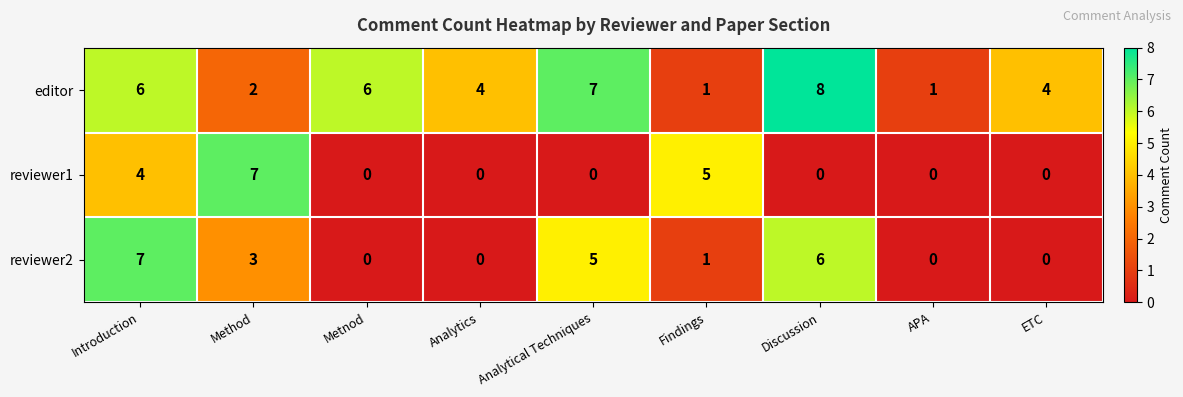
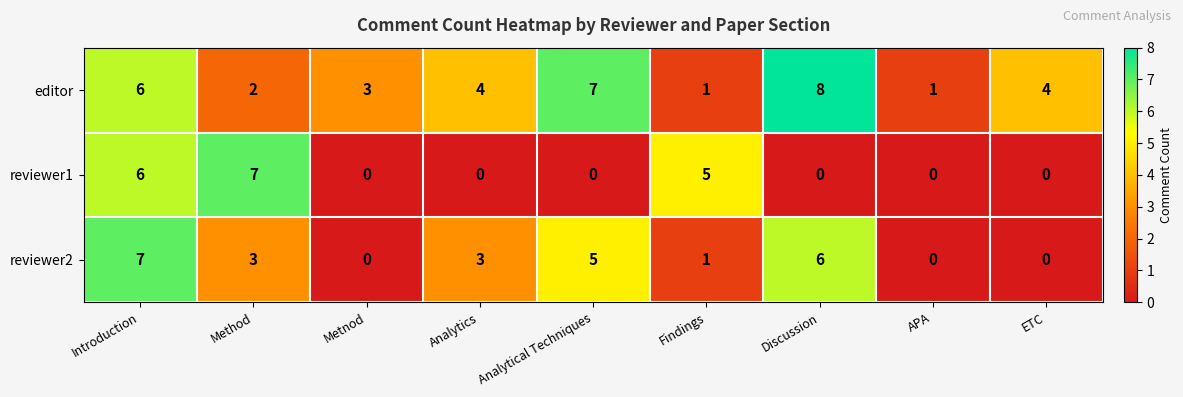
  {
    "editor": {
      "Introduction": 6,
      "Method": 2,
-     "Metnod": 6,
+     "Metnod": 3,
      "Analytics": 4,
      "Analytical Techniques": 7,
      "Findings": 1,
      "Discussion": 8,
      "APA": 1,
      "ETC": 4
    },
    "reviewer1": {
-     "Introduction": 4,
+     "Introduction": 6,
      "Method": 7,
      "Metnod": 0,
      "Analytics": 0,
      "Analytical Techniques": 0,
      "Findings": 5,
      "Discussion": 0,
      "APA": 0,
      "ETC": 0
    },
    "reviewer2": {
      "Introduction": 7,
      "Method": 3,
      "Metnod": 0,
-     "Analytics": 0,
+     "Analytics": 3,
      "Analytical Techniques": 5,
      "Findings": 1,
      "Discussion": 6,
      "APA": 0,
      "ETC": 0
    }
  }
